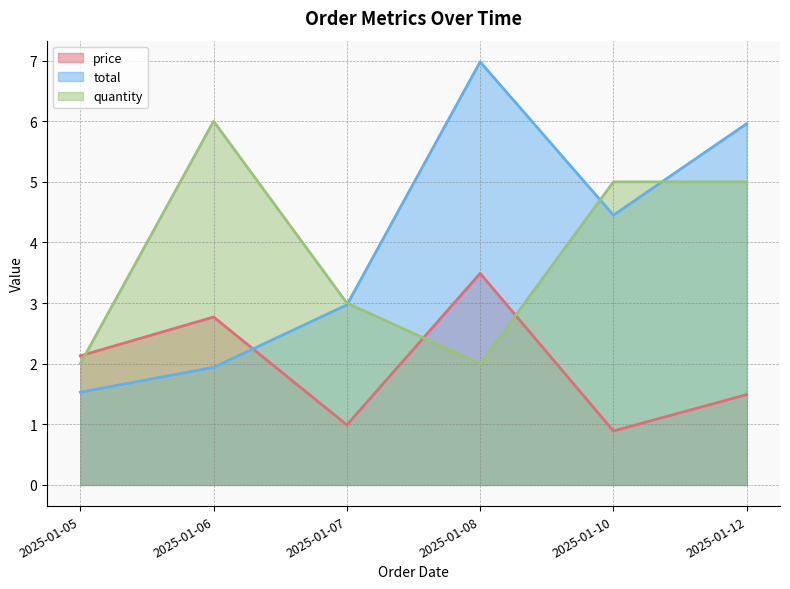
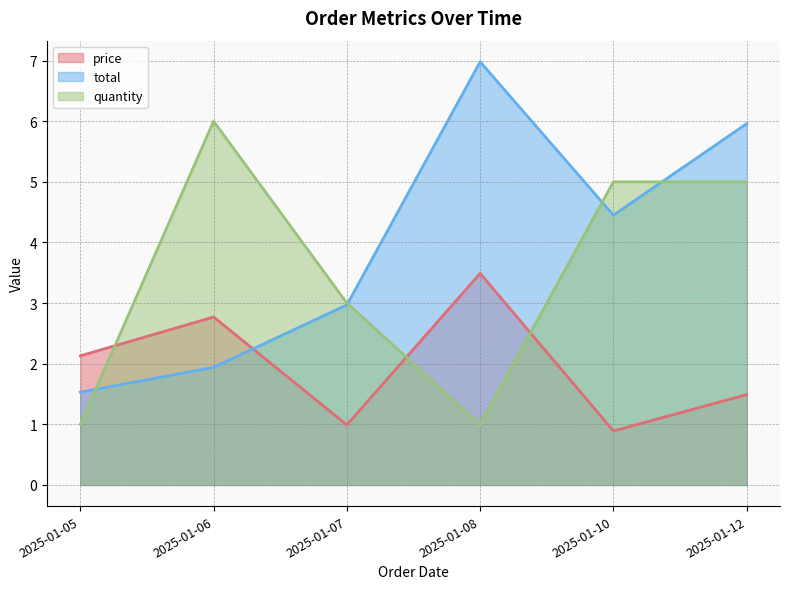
  {
    "price": {
      "2025-01-05": 2.1,
      "2025-01-06": 2.8,
      "2025-01-07": 1,
      "2025-01-08": 3.5,
      "2025-01-10": 0.9,
      "2025-01-12": 1.5
    },
    "total": {
      "2025-01-05": 1.5,
      "2025-01-06": 1.9,
      "2025-01-08": 7,
      "2025-01-10": 4.5,
      "2025-01-12": 6
    },
    "quantity": {
-     "2025-01-05": 2,
+     "2025-01-05": 1,
      "2025-01-06": 6,
-     "2025-01-08": 2,
+     "2025-01-08": 1,
      "2025-01-10": 5,
      "2025-01-12": 5
    }
  }
